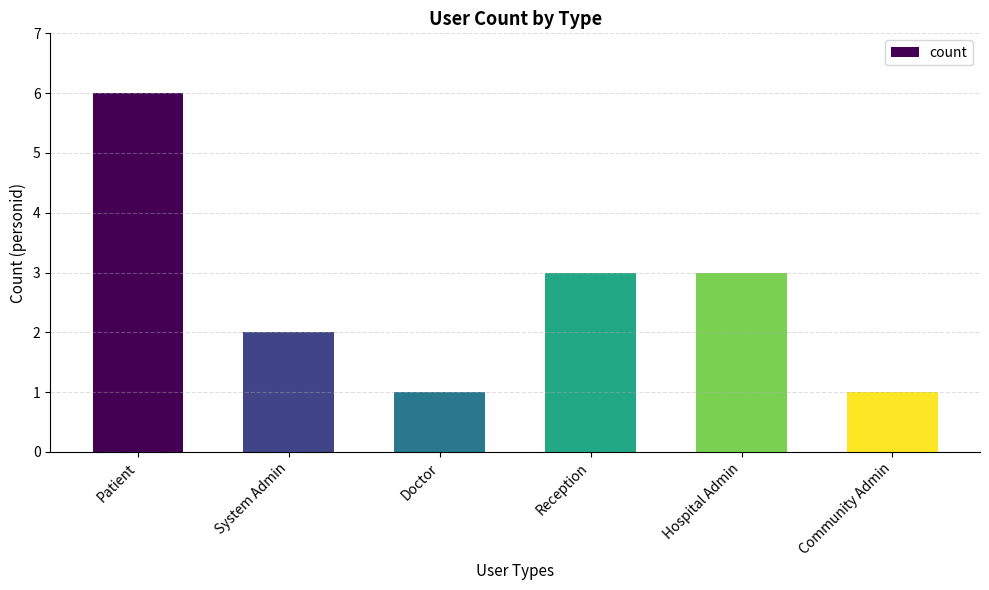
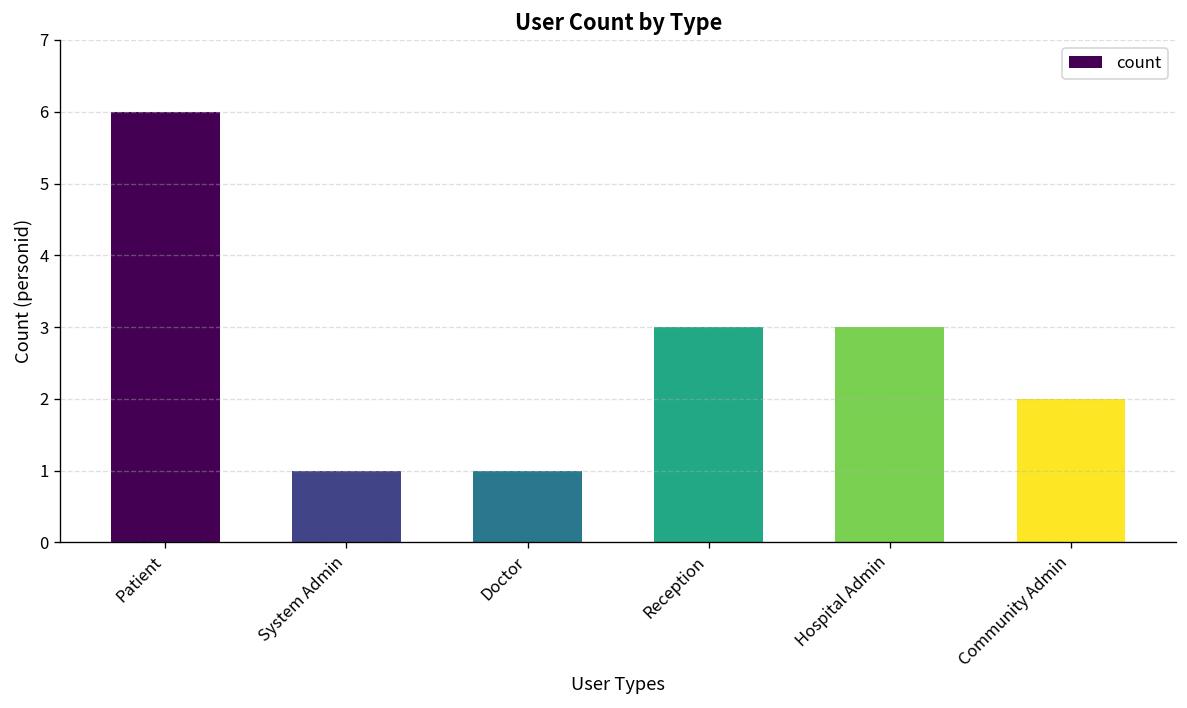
  {
    "Patient": 6,
-   "System Admin": 2,
+   "System Admin": 1,
    "Doctor": 1,
    "Reception": 3,
    "Hospital Admin": 3,
-   "Community Admin": 1
+   "Community Admin": 2
  }
